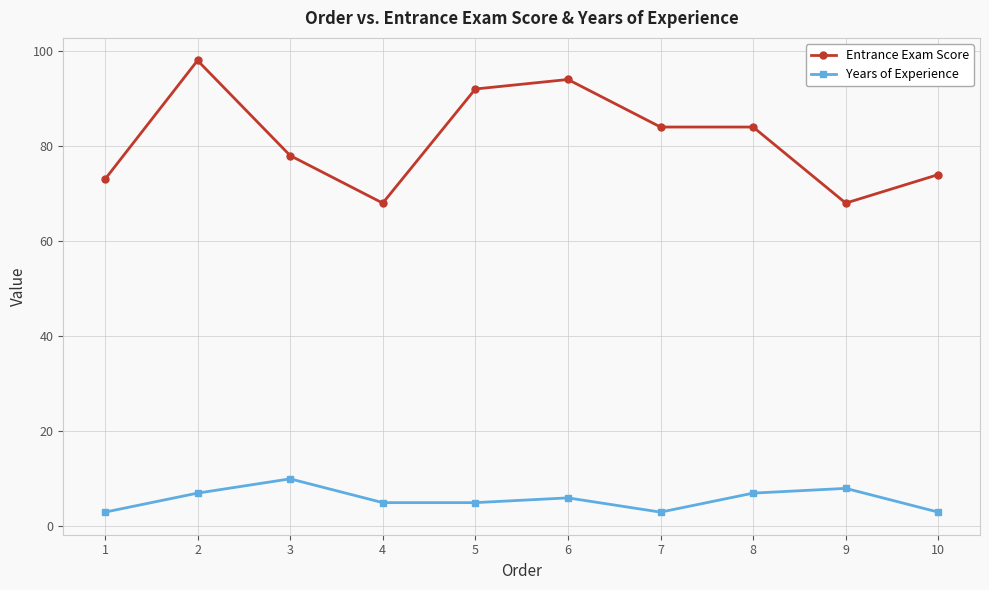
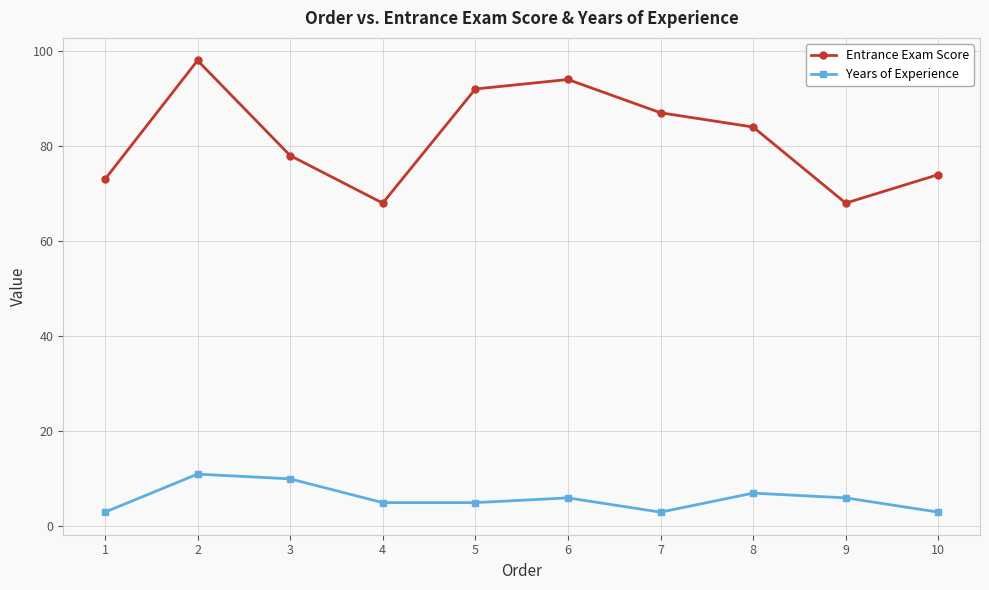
  {
    "Entrance Exam Score": {
      "1": 73,
      "2": 98,
      "3": 78,
      "4": 68,
      "5": 92,
      "6": 94,
-     "7": 84,
+     "7": 87,
      "8": 84,
      "9": 68,
      "10": 74
    },
    "Years of Experience": {
      "1": 3,
-     "2": 7,
+     "2": 11,
      "3": 10,
      "4": 5,
      "5": 5,
      "6": 6,
      "7": 3,
      "8": 7,
-     "9": 8,
+     "9": 6,
      "10": 3
    }
  }
